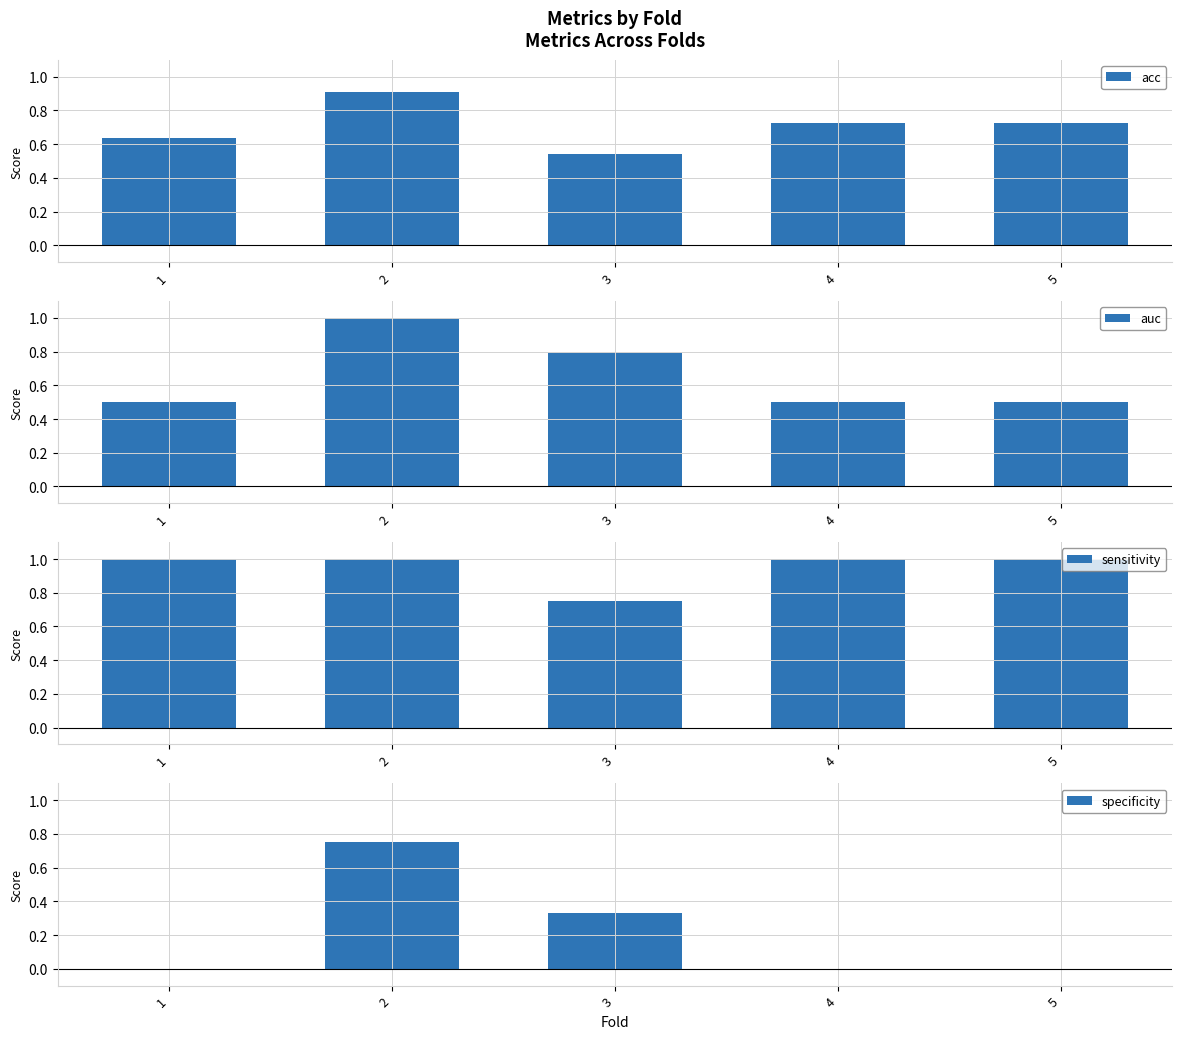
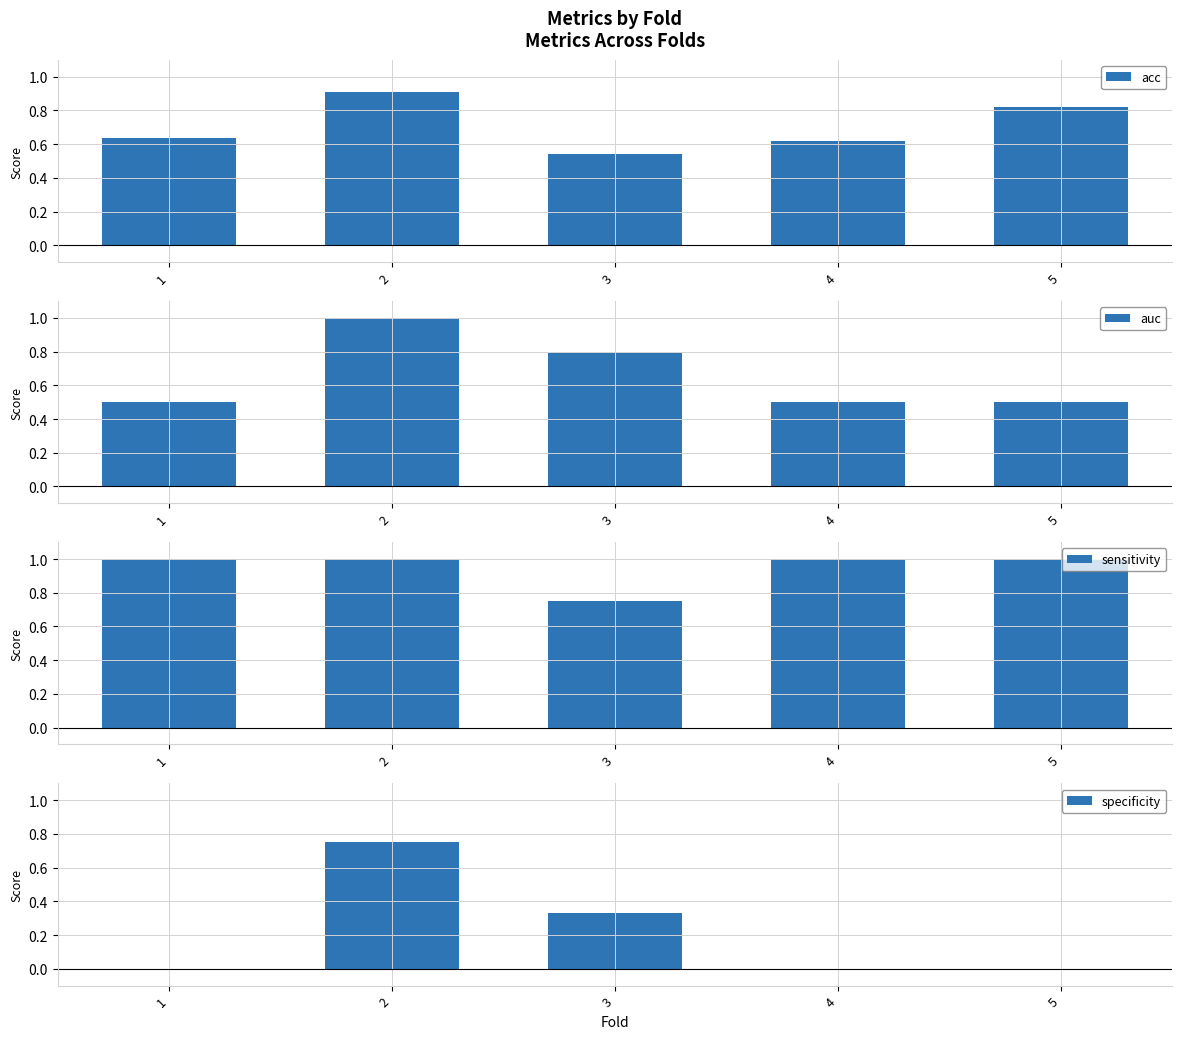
  {
    "Metrics by Fold Metrics Across Folds": {
      "1": 0.64,
      "2": 0.91,
      "3": 0.54,
-     "4": 0.73,
-     "5": 0.73
+     "4": 0.62,
+     "5": 0.82
    }
  }
